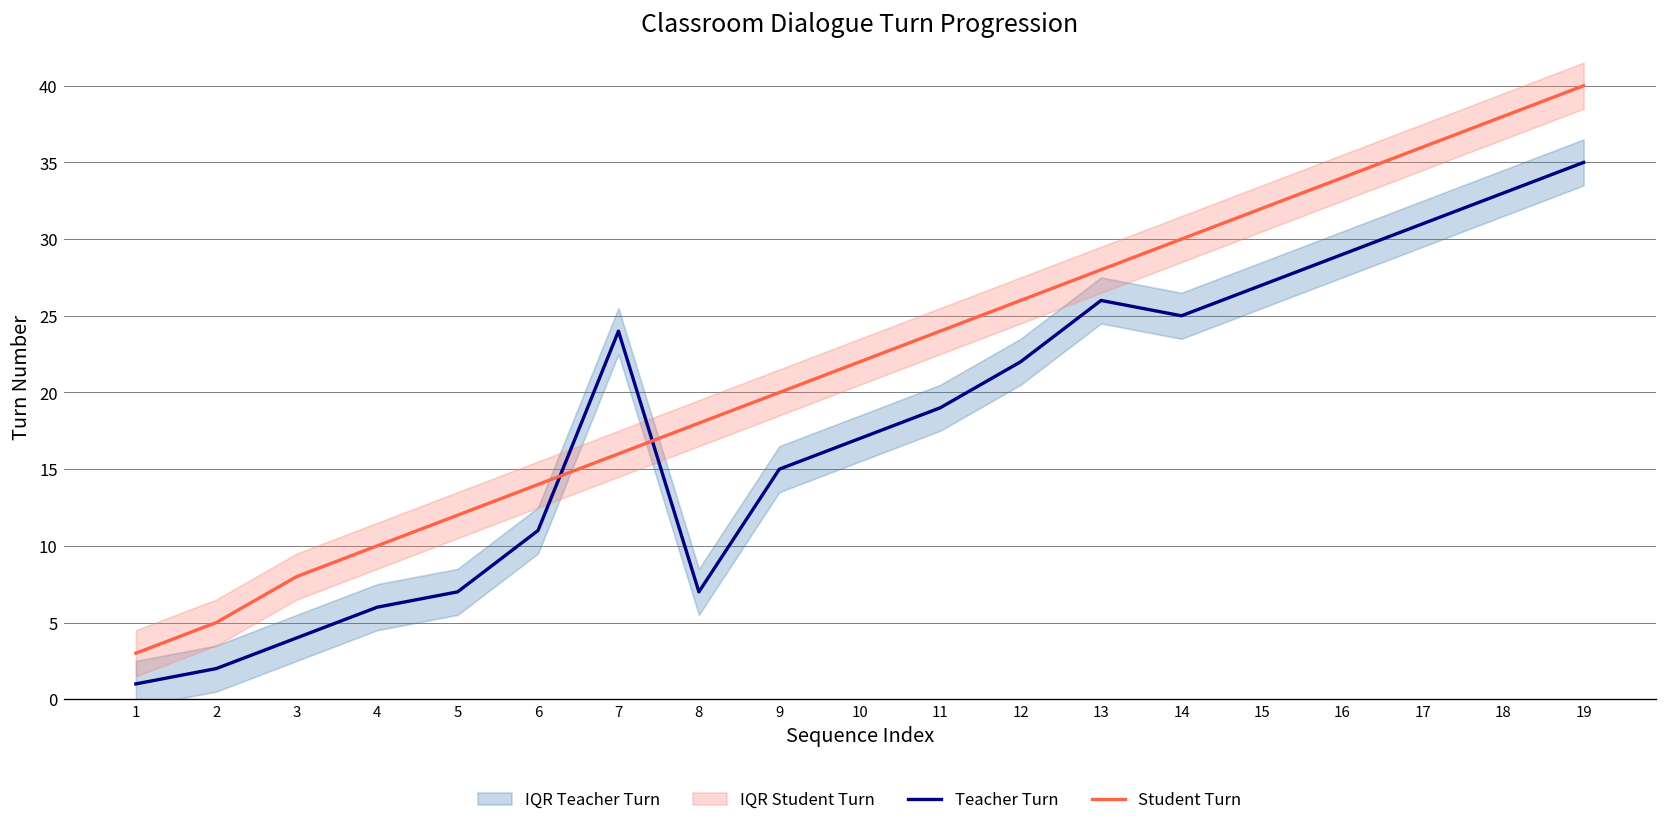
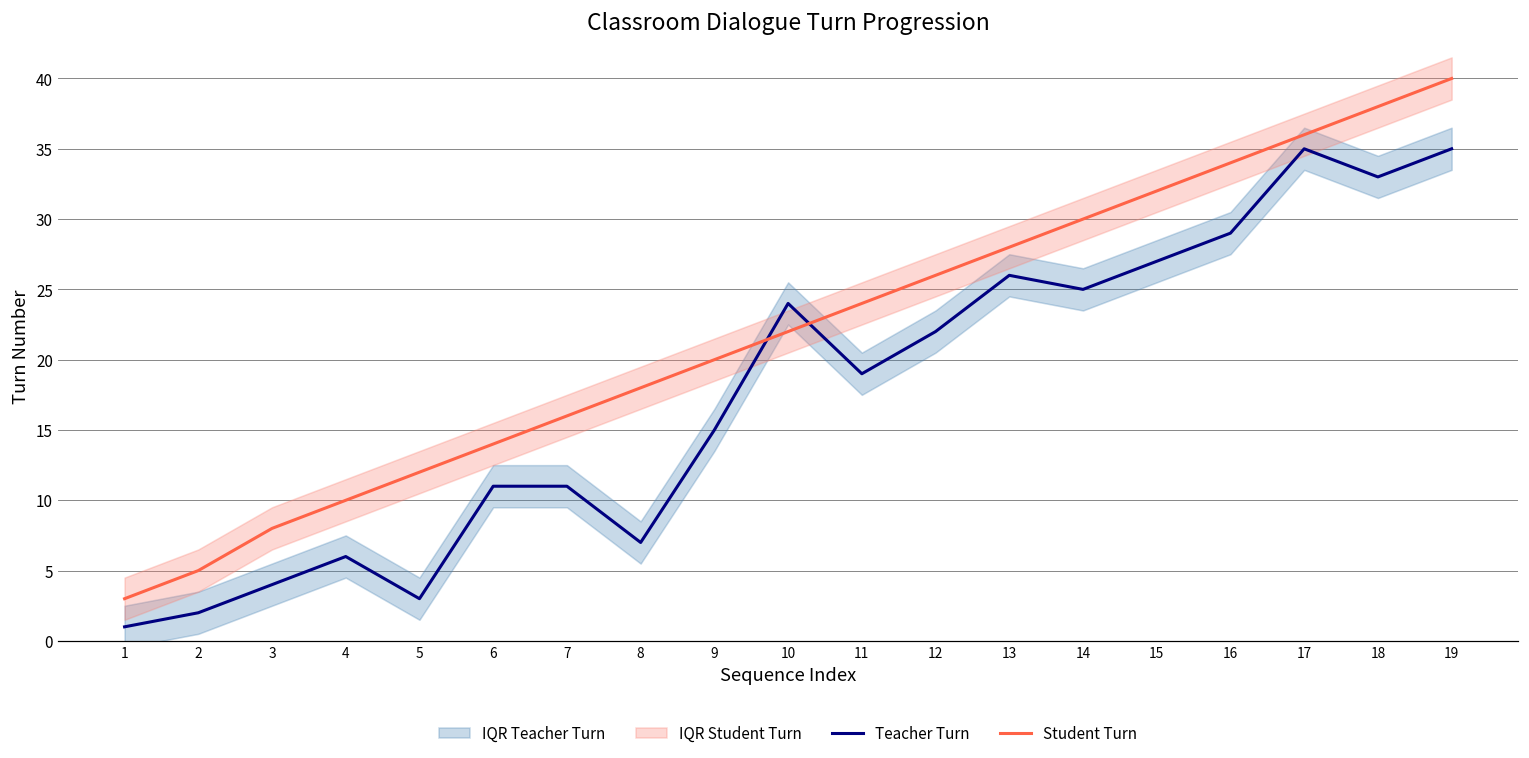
  {
    "Teacher Turn": {
      "1": 1,
      "2": 2,
      "3": 4,
      "4": 6,
-     "5": 7,
+     "5": 3,
      "6": 11,
-     "7": 24,
+     "7": 11,
      "8": 7,
      "9": 15,
-     "10": 17,
+     "10": 24,
      "11": 19,
      "12": 22,
      "13": 26,
      "14": 25,
      "15": 27,
      "16": 29,
-     "17": 31,
+     "17": 35,
      "18": 33,
      "19": 35
    }
  }
